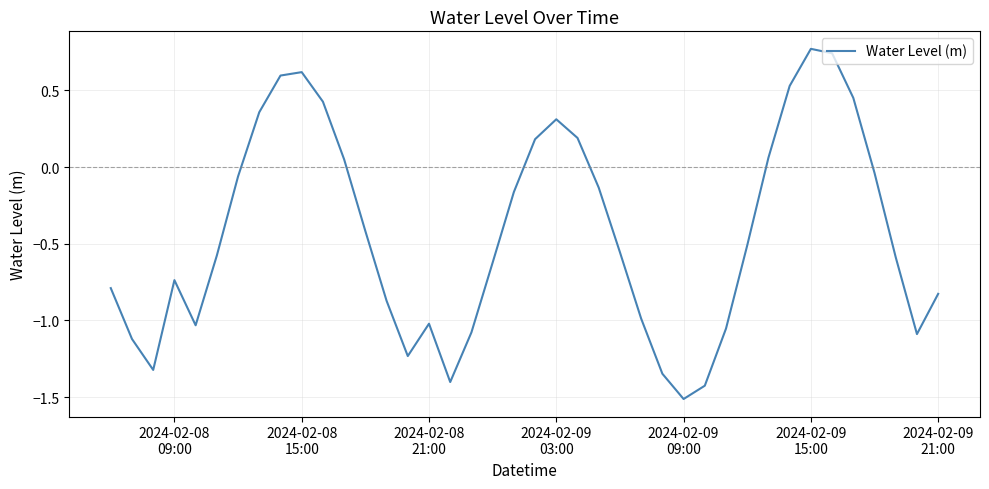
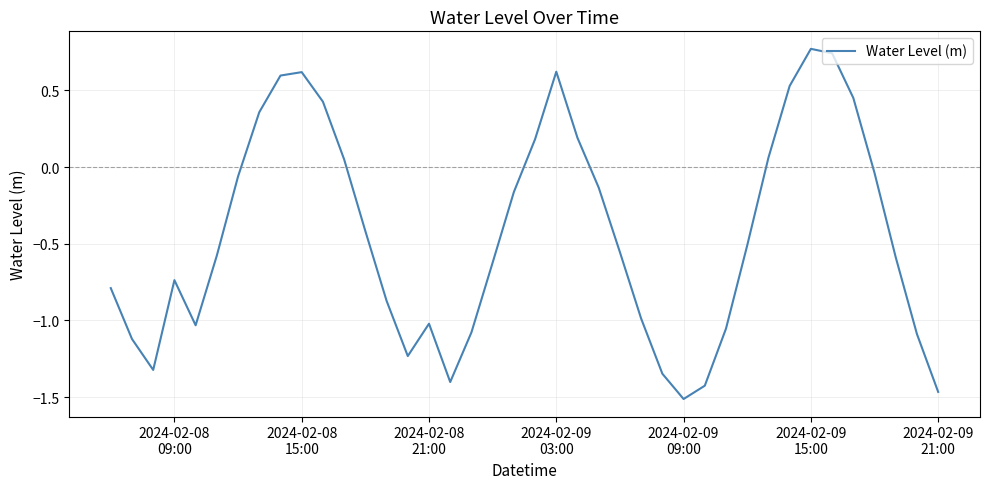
  {
    "2024-02-08 09:00": -0.74,
    "2024-02-08 15:00": 0.62,
    "2024-02-08 21:00": -1.02,
-   "2024-02-09 03:00": 0.31,
+   "2024-02-09 03:00": 0.62,
    "2024-02-09 09:00": -1.51,
    "2024-02-09 15:00": 0.77,
-   "2024-02-09 21:00": -0.83
+   "2024-02-09 21:00": -1.47
  }
